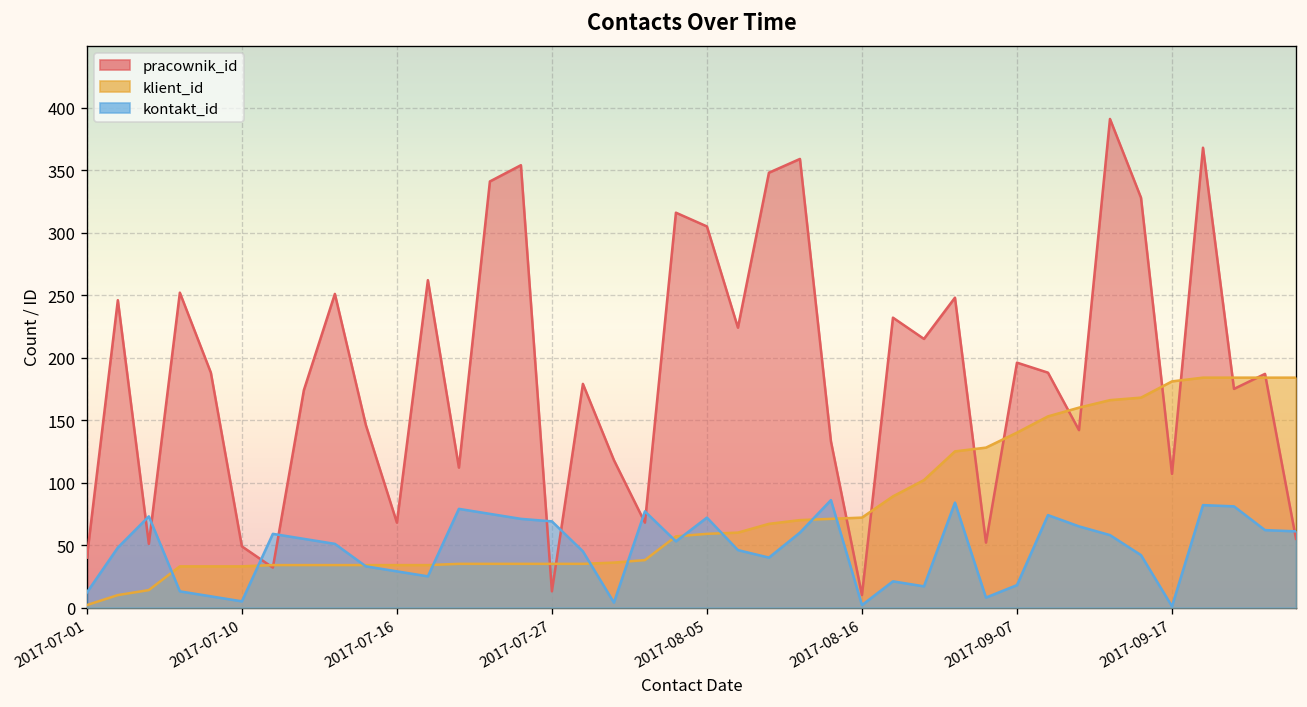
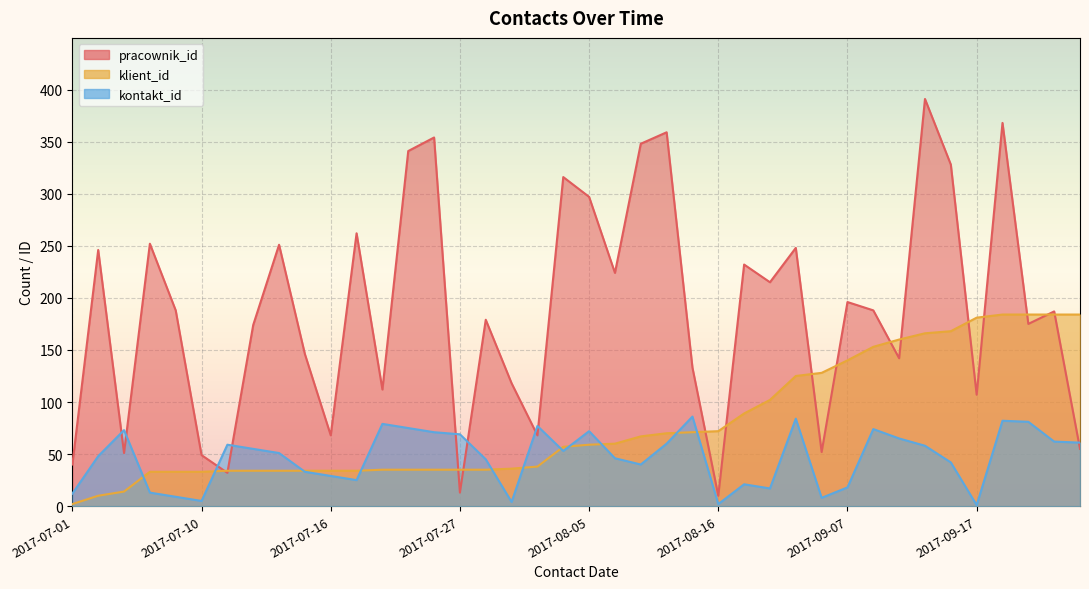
  {
    "pracownik_id": {
      "2017-07-01": 40,
      "2017-07-10": 49,
      "2017-07-16": 68,
      "2017-07-27": 13,
-     "2017-08-05": 305,
+     "2017-08-05": 297,
      "2017-08-16": 10,
      "2017-09-07": 196,
      "2017-09-17": 107
    },
    "klient_id": {
      "2017-07-01": 2,
      "2017-07-10": 33,
      "2017-07-16": 34,
      "2017-07-27": 35,
      "2017-08-05": 59,
      "2017-08-16": 72,
      "2017-09-07": 140,
      "2017-09-17": 181
    },
    "kontakt_id": {
      "2017-07-01": 12,
      "2017-07-10": 5,
      "2017-07-16": 29,
      "2017-07-27": 69,
      "2017-08-05": 72,
      "2017-08-16": 2,
      "2017-09-07": 18,
      "2017-09-17": 1
    }
  }
